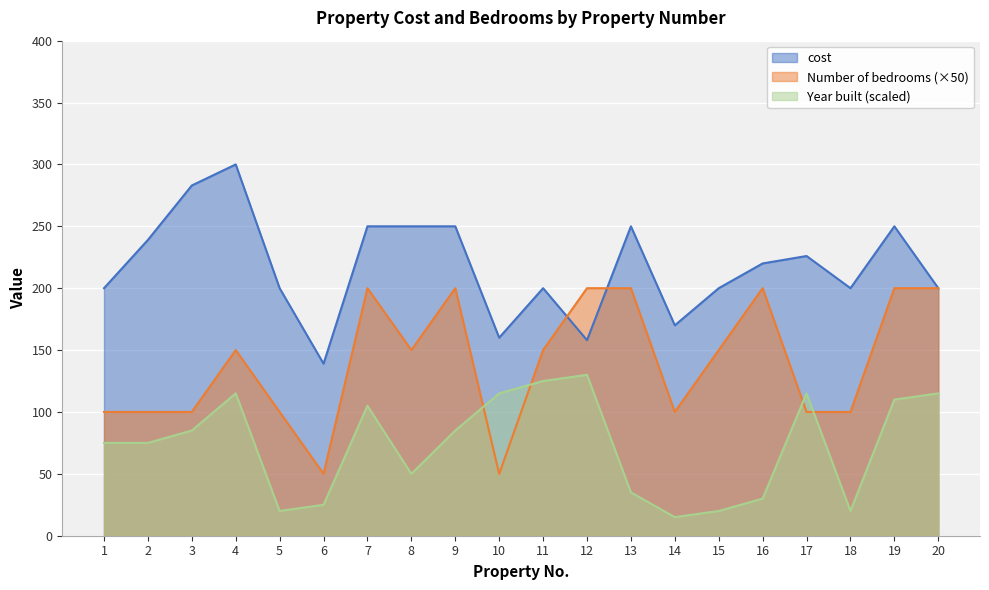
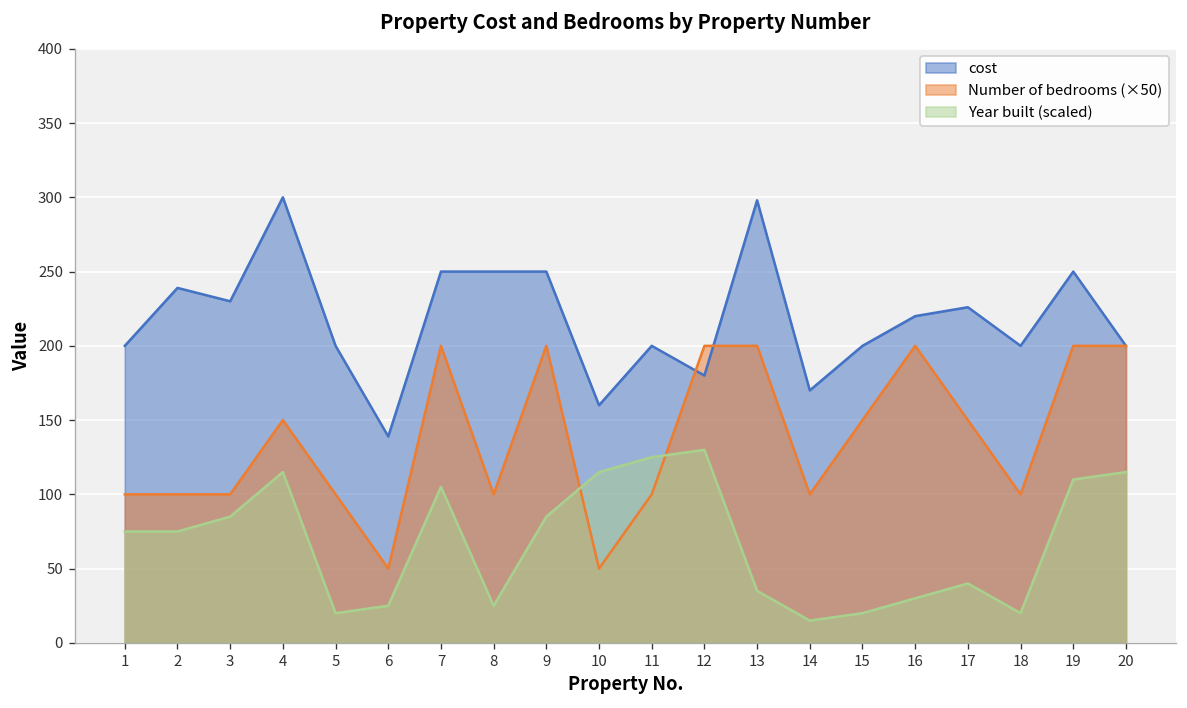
  {
    "cost": {
      "1": 200,
      "2": 239,
-     "3": 283,
+     "3": 230,
      "4": 300,
      "5": 200,
      "6": 139,
      "7": 250,
      "8": 250,
      "9": 250,
      "10": 160,
      "11": 200,
-     "12": 158,
-     "13": 250,
+     "12": 180,
+     "13": 298,
      "14": 170,
      "15": 200,
      "16": 220,
      "17": 226,
      "18": 200,
      "19": 250
    },
    "Number of bedrooms (×50)": {
      "1": 100,
      "2": 100,
      "3": 100,
      "4": 150,
      "5": 100,
      "6": 50,
      "7": 200,
-     "8": 150,
+     "8": 100,
      "9": 200,
      "10": 50,
-     "11": 150,
+     "11": 100,
      "12": 200,
      "13": 200,
      "14": 100,
      "15": 150,
      "16": 200,
-     "17": 100,
+     "17": 150,
      "18": 100,
      "19": 200
    },
    "Year built (scaled)": {
      "1": 75,
      "2": 75,
      "3": 85,
      "4": 115,
      "5": 20,
      "6": 25,
      "7": 105,
-     "8": 50,
+     "8": 25,
      "9": 85,
      "10": 115,
      "11": 125,
      "12": 130,
      "13": 35,
      "14": 15,
      "15": 20,
      "16": 30,
-     "17": 115,
+     "17": 40,
      "18": 20,
      "19": 110,
      "20": 115
    }
  }
